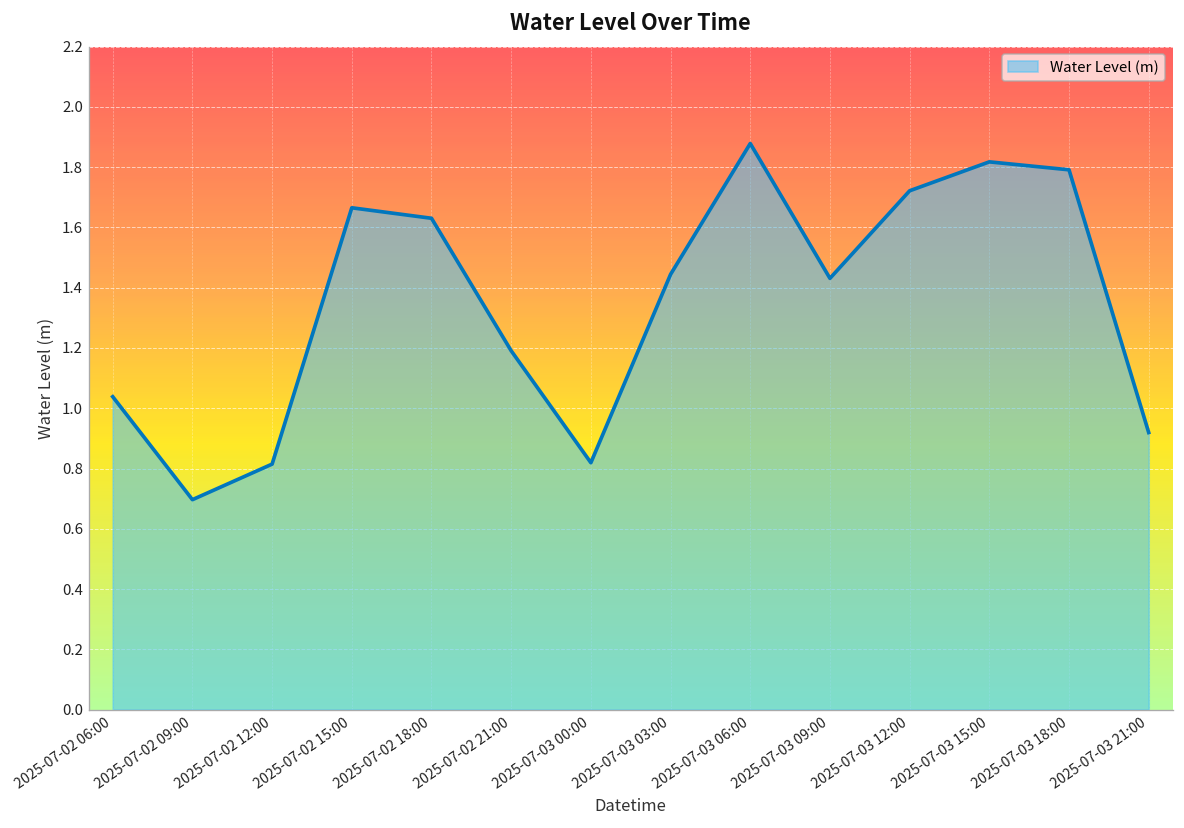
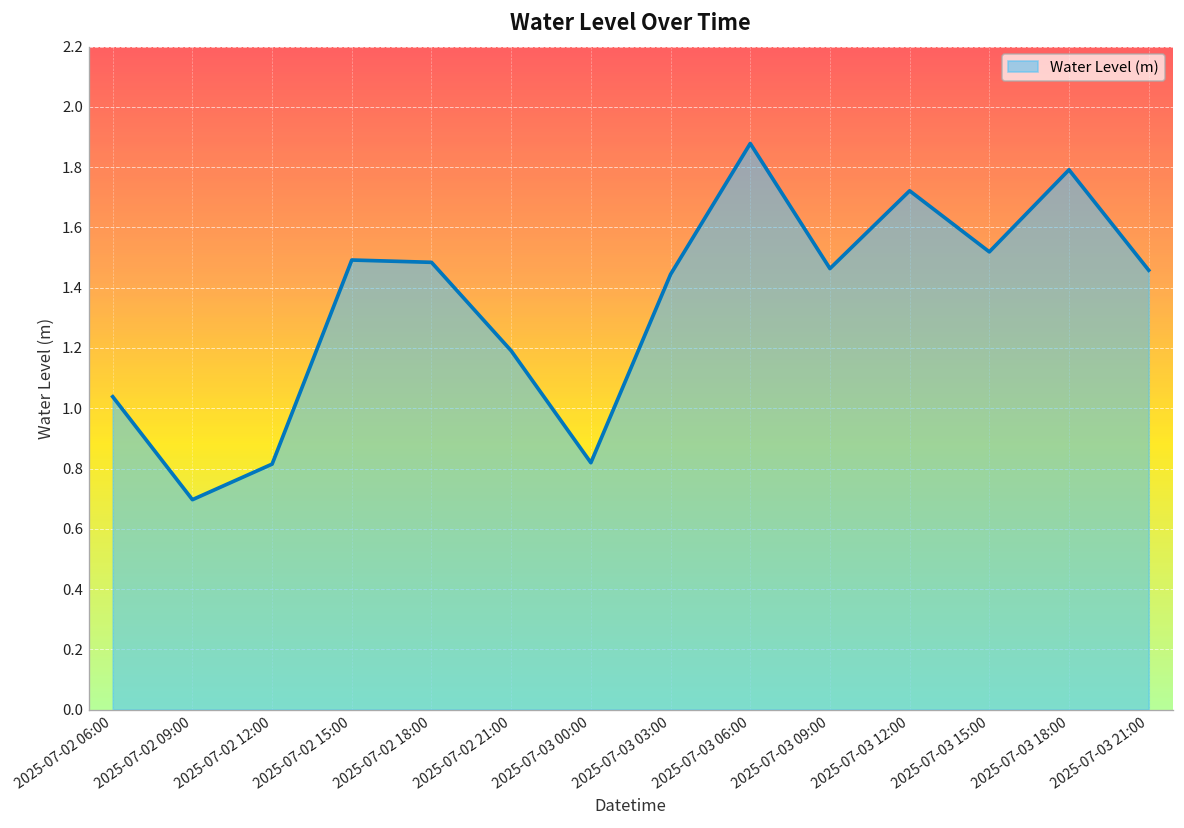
  {
    "2025-07-02 06:00": 1.04,
    "2025-07-02 09:00": 0.70,
    "2025-07-02 12:00": 0.81,
-   "2025-07-02 15:00": 1.67,
-   "2025-07-02 18:00": 1.63,
+   "2025-07-02 15:00": 1.49,
+   "2025-07-02 18:00": 1.48,
    "2025-07-02 21:00": 1.19,
    "2025-07-03 00:00": 0.82,
    "2025-07-03 03:00": 1.44,
    "2025-07-03 06:00": 1.88,
-   "2025-07-03 09:00": 1.43,
+   "2025-07-03 09:00": 1.46,
    "2025-07-03 12:00": 1.72,
-   "2025-07-03 15:00": 1.82,
+   "2025-07-03 15:00": 1.52,
    "2025-07-03 18:00": 1.79,
-   "2025-07-03 21:00": 0.92
+   "2025-07-03 21:00": 1.46
  }
